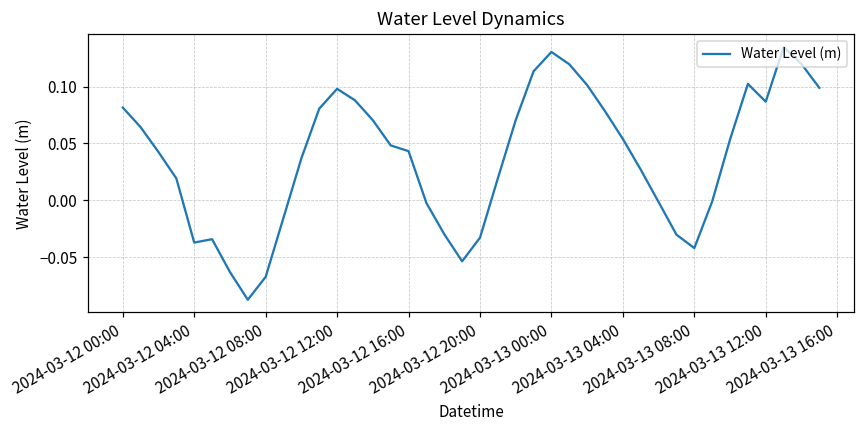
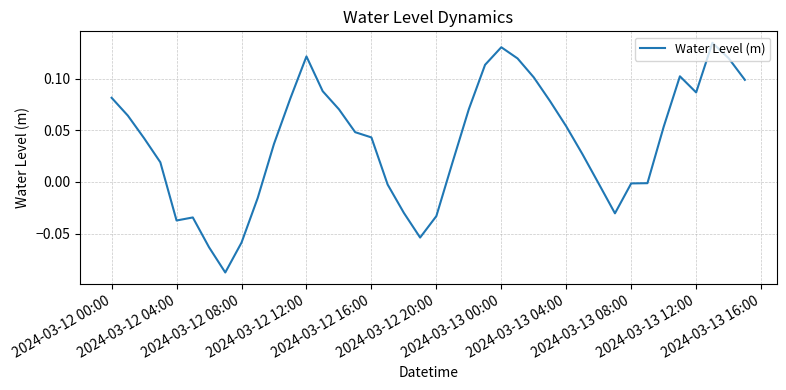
  {
    "2024-03-12 00:00": 0.082,
    "2024-03-12 04:00": -0.037,
-   "2024-03-12 08:00": -0.067,
-   "2024-03-12 12:00": 0.098,
+   "2024-03-12 08:00": -0.059,
+   "2024-03-12 12:00": 0.122,
    "2024-03-12 16:00": 0.043,
    "2024-03-12 20:00": -0.033,
    "2024-03-13 00:00": 0.130,
    "2024-03-13 04:00": 0.054,
-   "2024-03-13 08:00": -0.042,
+   "2024-03-13 08:00": -0.001,
    "2024-03-13 12:00": 0.087
  }
